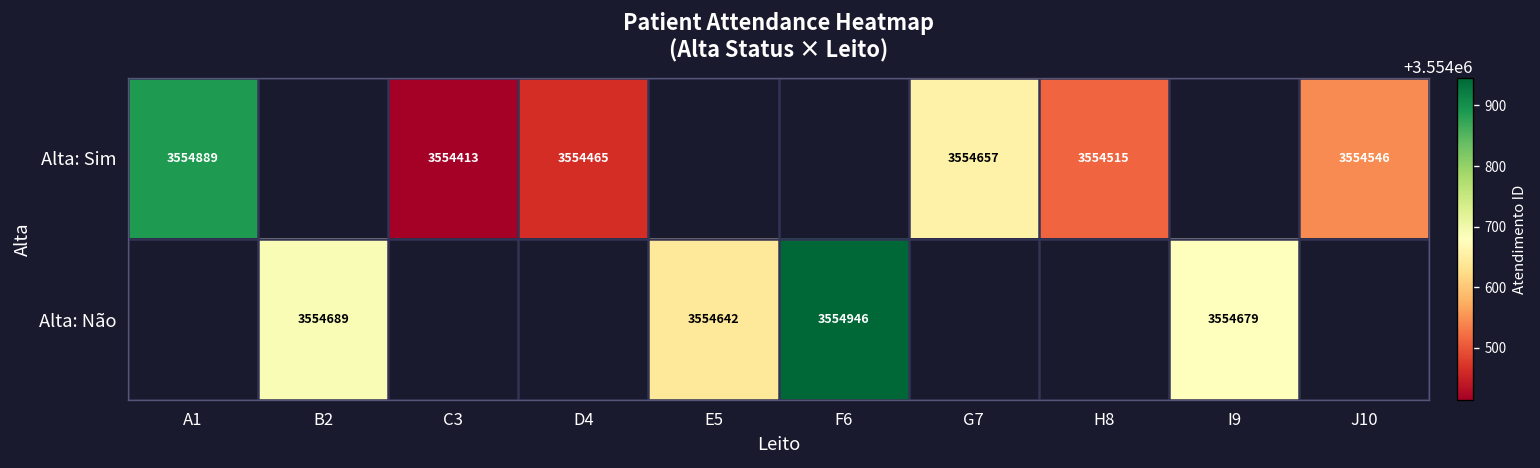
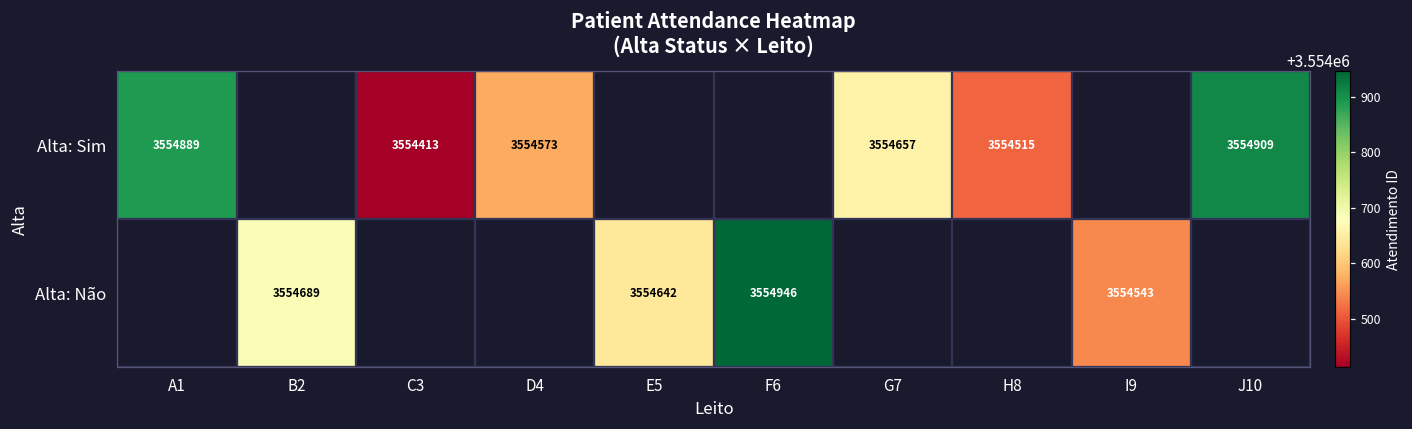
  {
    "Alta: Sim": {
      "A1": 3554889,
      "C3": 3554413,
-     "D4": 3554465,
+     "D4": 3554573,
      "G7": 3554657,
      "H8": 3554515,
-     "J10": 3554546
+     "J10": 3554909
    },
    "Alta: Não": {
      "B2": 3554689,
      "E5": 3554642,
      "F6": 3554946,
-     "I9": 3554679
+     "I9": 3554543
    }
  }
